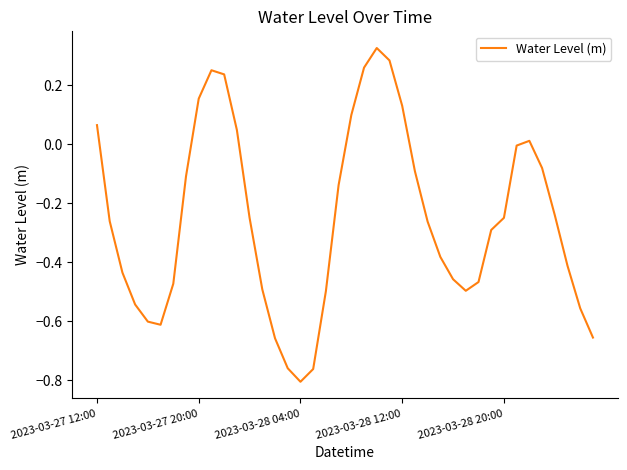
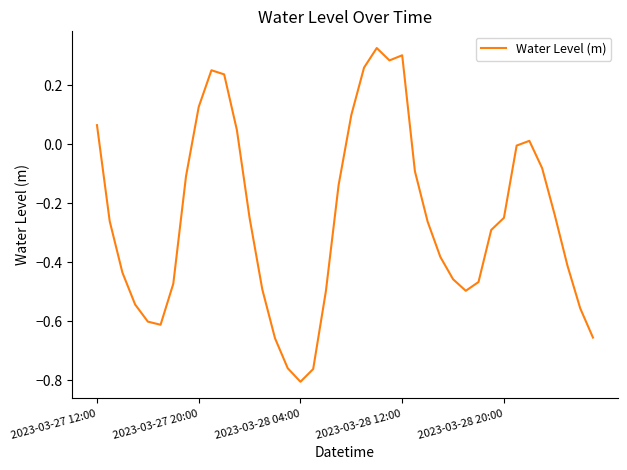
  {
    "2023-03-27 12:00": 0.06,
-   "2023-03-27 20:00": 0.15,
+   "2023-03-27 20:00": 0.13,
    "2023-03-28 04:00": -0.81,
-   "2023-03-28 12:00": 0.13,
+   "2023-03-28 12:00": 0.30,
    "2023-03-28 20:00": -0.25
  }
